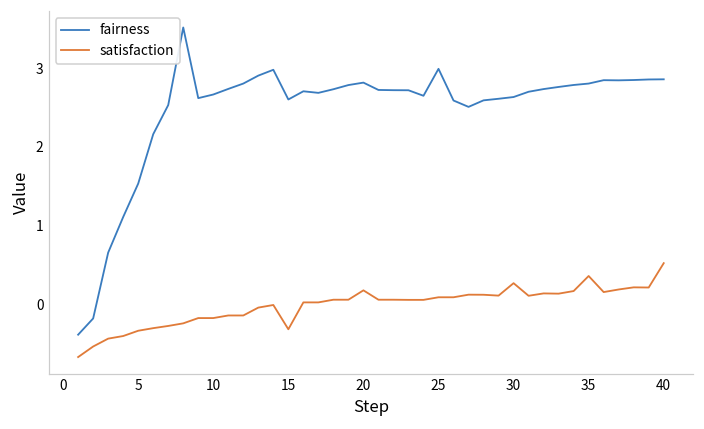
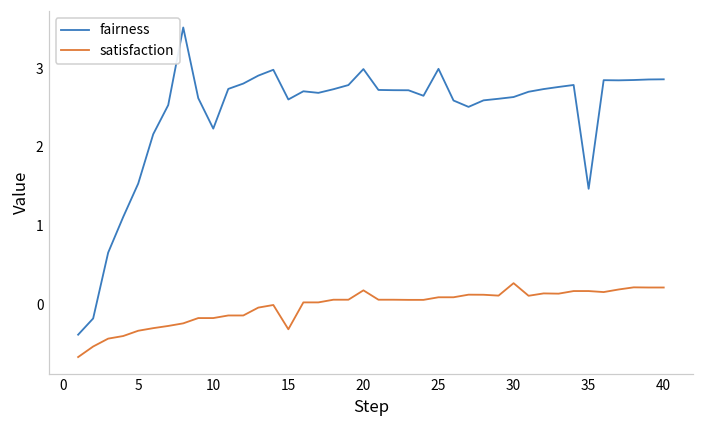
  {
    "fairness": {
      "5": 1.5,
-     "10": 2.7,
+     "10": 2.2,
      "15": 2.6,
-     "20": 2.8,
+     "20": 3.0,
      "25": 3.0,
      "30": 2.6,
-     "35": 2.8,
+     "35": 1.5,
      "40": 2.9
    },
    "satisfaction": {
      "5": -0.3,
      "10": -0.2,
      "15": -0.3,
      "20": 0.2,
      "25": 0.1,
      "30": 0.3,
-     "35": 0.4,
-     "40": 0.5
+     "35": 0.2,
+     "40": 0.2
    }
  }
